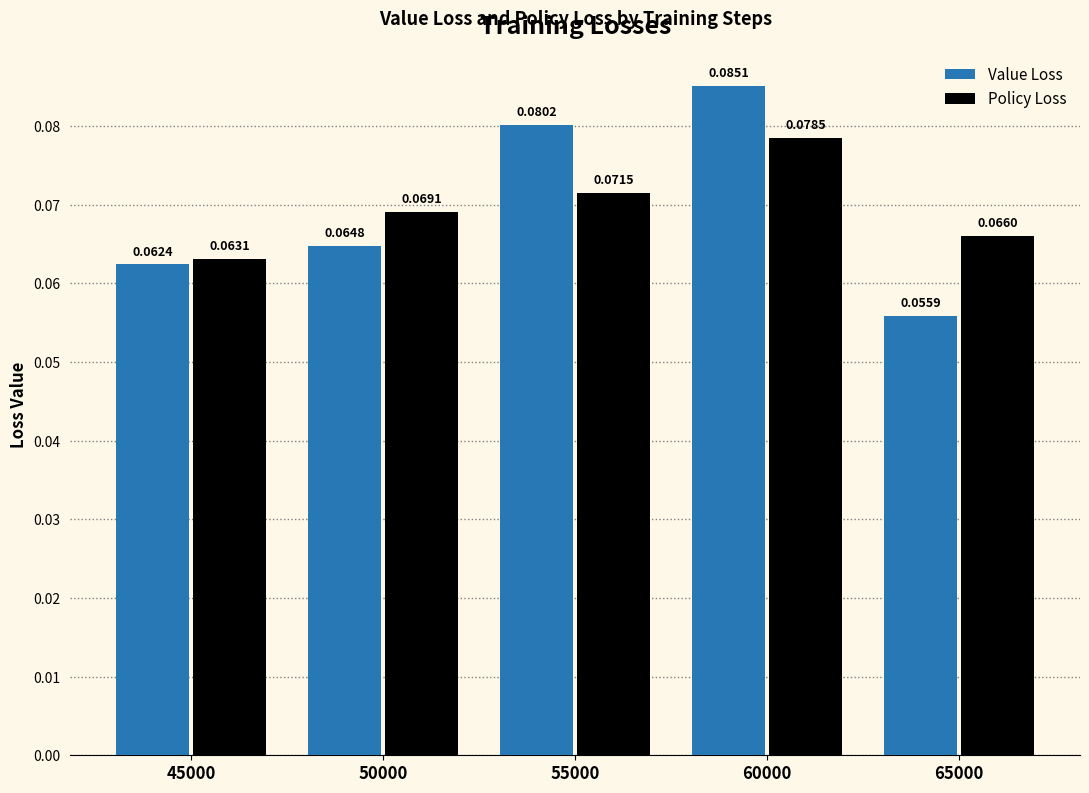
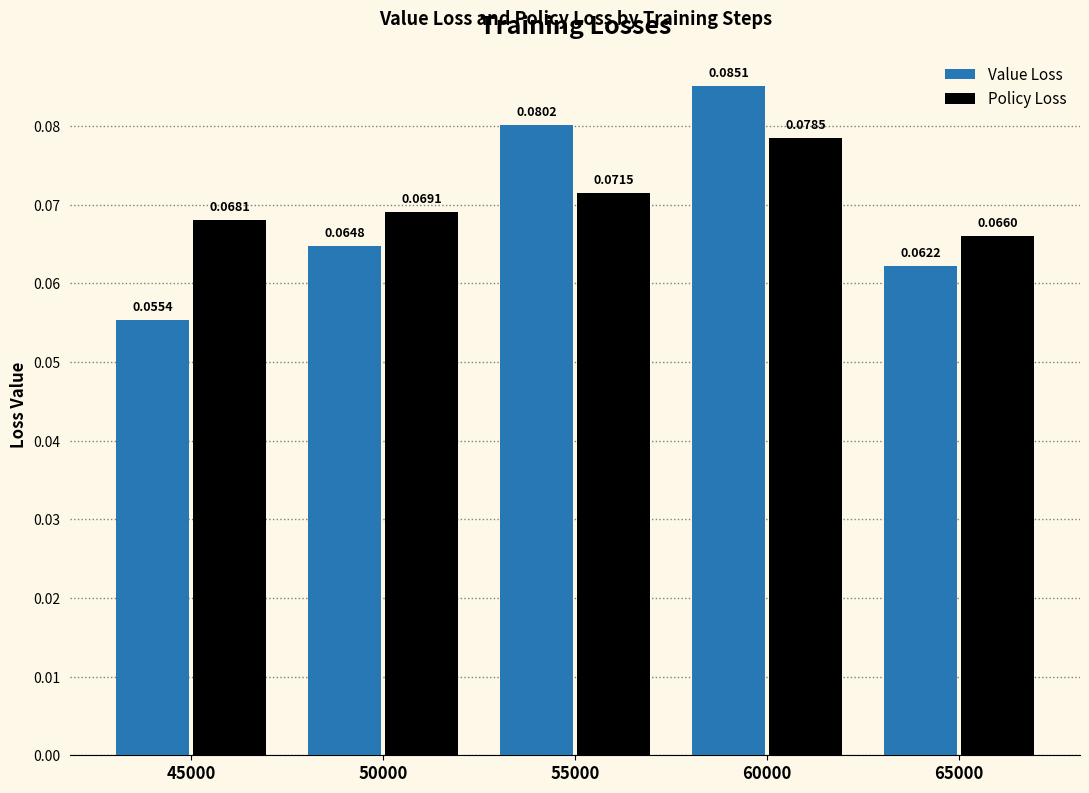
  {
    "Value Loss": {
-     "45000": 0.0624,
+     "45000": 0.0554,
      "50000": 0.0648,
      "55000": 0.0802,
      "60000": 0.0851,
-     "65000": 0.0559
+     "65000": 0.0622
    },
    "Policy Loss": {
-     "45000": 0.0631,
+     "45000": 0.0681,
      "50000": 0.0691,
      "55000": 0.0715,
      "60000": 0.0785,
      "65000": 0.0660
    }
  }
